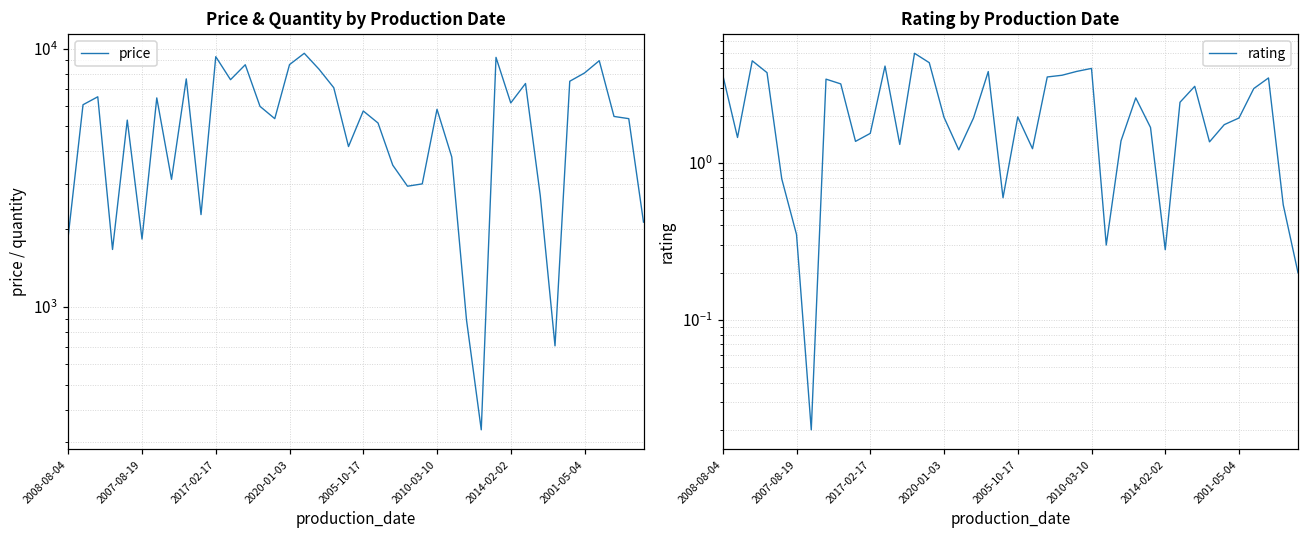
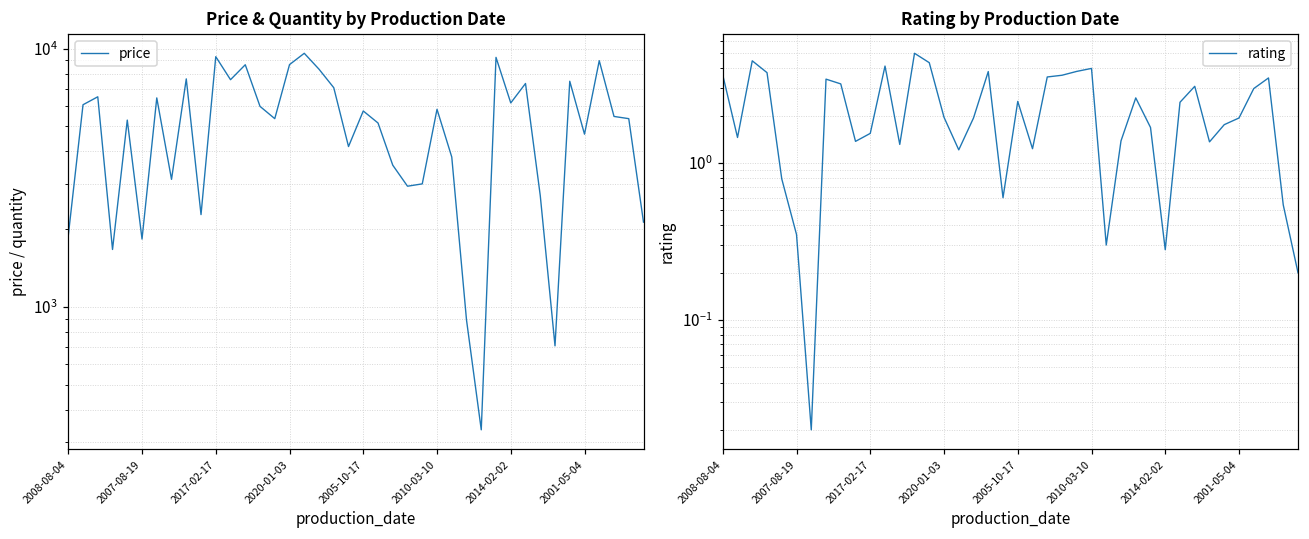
  {
    "Price & Quantity by Production Date": {
      "2008-08-04": 1900,
      "2007-08-19": 1800,
      "2017-02-17": 9300,
      "2020-01-03": 8700,
      "2005-10-17": 5700,
      "2010-03-10": 5800,
      "2014-02-02": 6200,
-     "2001-05-04": 8000
+     "2001-05-04": 4700
    },
    "Rating by Production Date": {
      "2008-08-04": 3.6,
      "2007-08-19": 0.35,
      "2017-02-17": 1.5,
      "2020-01-03": 2.0,
-     "2005-10-17": 2.0,
+     "2005-10-17": 2.5,
      "2010-03-10": 4.0,
      "2014-02-02": 0.28,
      "2001-05-04": 1.9
    }
  }
